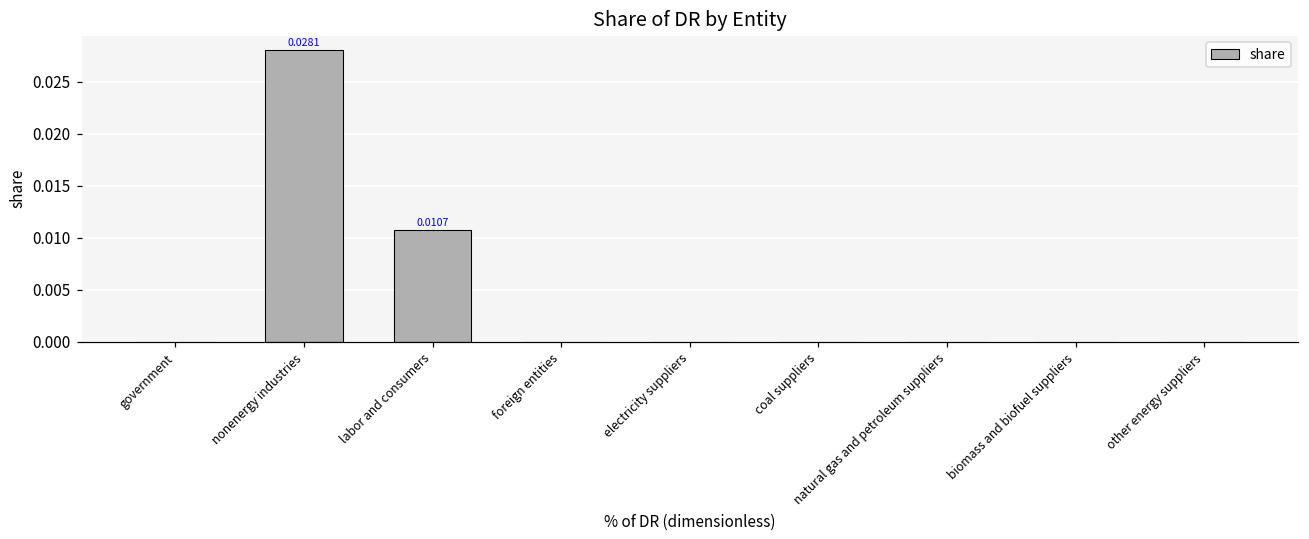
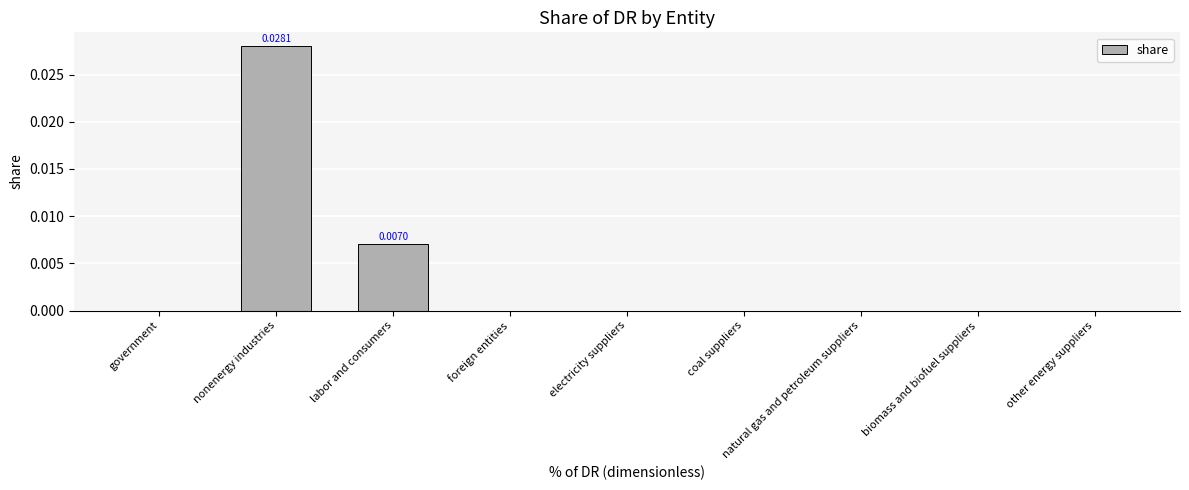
  {
    "nonenergy industries": 0.0281,
-   "labor and consumers": 0.0107
+   "labor and consumers": 0.0070
  }
